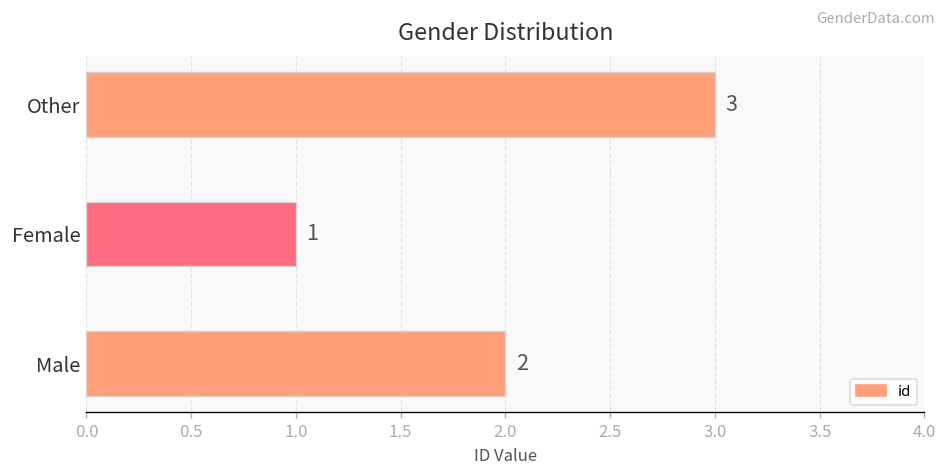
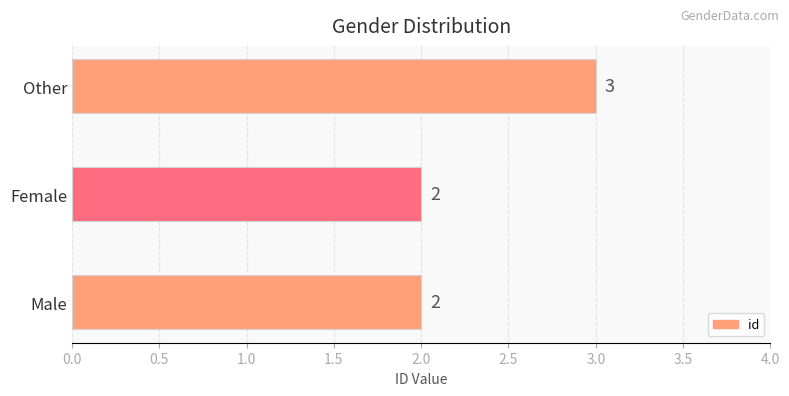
  {
    "Other": 3,
-   "Female": 1,
+   "Female": 2,
    "Male": 2
  }
